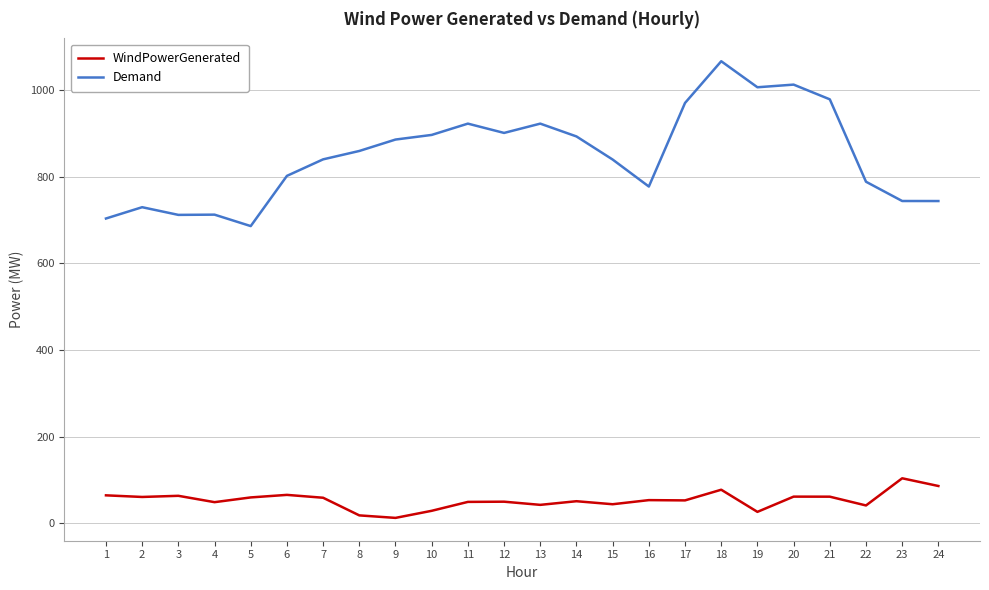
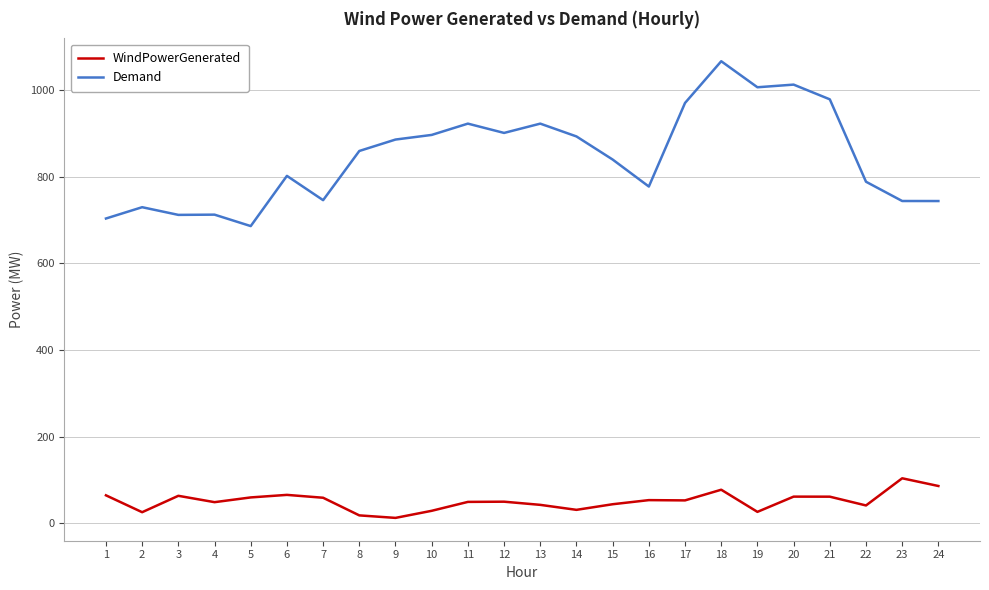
  {
    "WindPowerGenerated": {
      "1": 60,
-     "2": 60,
+     "2": 30,
      "3": 60,
      "4": 50,
      "5": 60,
      "6": 70,
      "7": 60,
      "8": 20,
      "9": 10,
      "10": 30,
      "11": 50,
      "12": 50,
      "13": 40,
-     "14": 50,
+     "14": 30,
      "15": 40,
      "16": 50,
      "17": 50,
      "18": 80,
      "19": 30,
      "20": 60,
      "21": 60,
      "22": 40,
      "23": 100,
      "24": 90
    },
    "Demand": {
      "1": 700,
      "2": 730,
      "3": 710,
      "4": 710,
      "5": 690,
      "6": 800,
-     "7": 840,
+     "7": 750,
      "8": 860,
      "9": 890,
      "10": 900,
      "11": 920,
      "12": 900,
      "13": 920,
      "14": 890,
      "15": 840,
      "16": 780,
      "17": 970,
      "18": 1070,
      "19": 1010,
      "20": 1010,
      "21": 980,
      "22": 790,
      "23": 740,
      "24": 740
    }
  }
